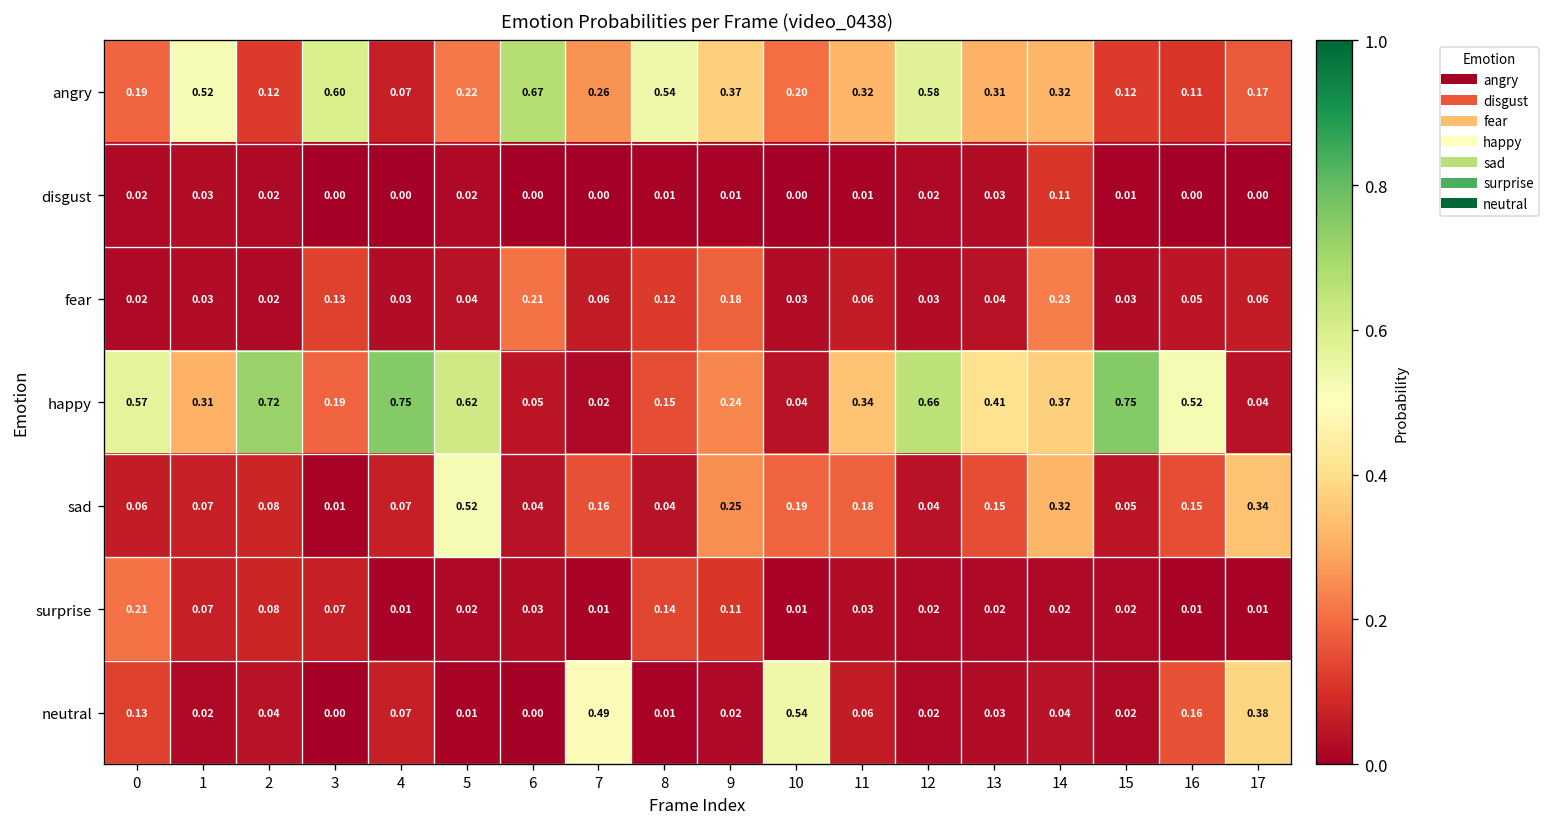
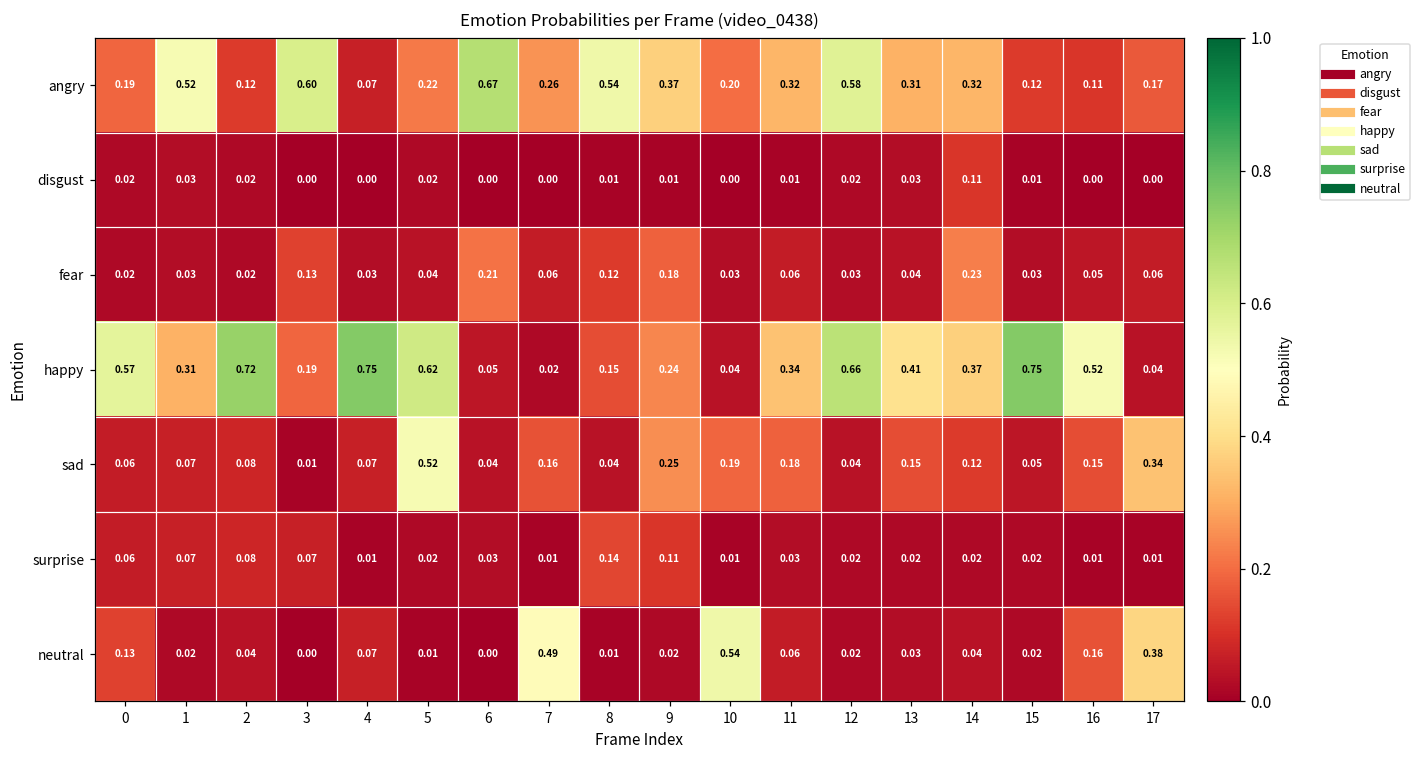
  {
    "angry": {
      "0": 0.19,
      "1": 0.52,
      "2": 0.12,
      "3": 0.60,
      "4": 0.07,
      "5": 0.22,
      "6": 0.67,
      "7": 0.26,
      "8": 0.54,
      "9": 0.37,
      "10": 0.20,
      "11": 0.32,
      "12": 0.58,
      "13": 0.31,
      "14": 0.32,
      "15": 0.12,
      "16": 0.11,
      "17": 0.17
    },
    "disgust": {
      "0": 0.02,
      "1": 0.03,
      "2": 0.02,
      "3": 0.00,
      "4": 0.00,
      "5": 0.02,
      "6": 0.00,
      "7": 0.00,
      "8": 0.01,
      "9": 0.01,
      "10": 0.00,
      "11": 0.01,
      "12": 0.02,
      "13": 0.03,
      "14": 0.11,
      "15": 0.01,
      "16": 0.00,
      "17": 0.00
    },
    "fear": {
      "0": 0.02,
      "1": 0.03,
      "2": 0.02,
      "3": 0.13,
      "4": 0.03,
      "5": 0.04,
      "6": 0.21,
      "7": 0.06,
      "8": 0.12,
      "9": 0.18,
      "10": 0.03,
      "11": 0.06,
      "12": 0.03,
      "13": 0.04,
      "14": 0.23,
      "15": 0.03,
      "16": 0.05,
      "17": 0.06
    },
    "happy": {
      "0": 0.57,
      "1": 0.31,
      "2": 0.72,
      "3": 0.19,
      "4": 0.75,
      "5": 0.62,
      "6": 0.05,
      "7": 0.02,
      "8": 0.15,
      "9": 0.24,
      "10": 0.04,
      "11": 0.34,
      "12": 0.66,
      "13": 0.41,
      "14": 0.37,
      "15": 0.75,
      "16": 0.52,
      "17": 0.04
    },
    "sad": {
      "0": 0.06,
      "1": 0.07,
      "2": 0.08,
      "3": 0.01,
      "4": 0.07,
      "5": 0.52,
      "6": 0.04,
      "7": 0.16,
      "8": 0.04,
      "9": 0.25,
      "10": 0.19,
      "11": 0.18,
      "12": 0.04,
      "13": 0.15,
-     "14": 0.32,
+     "14": 0.12,
      "15": 0.05,
      "16": 0.15,
      "17": 0.34
    },
    "surprise": {
-     "0": 0.21,
+     "0": 0.06,
      "1": 0.07,
      "2": 0.08,
      "3": 0.07,
      "4": 0.01,
      "5": 0.02,
      "6": 0.03,
      "7": 0.01,
      "8": 0.14,
      "9": 0.11,
      "10": 0.01,
      "11": 0.03,
      "12": 0.02,
      "13": 0.02,
      "14": 0.02,
      "15": 0.02,
      "16": 0.01,
      "17": 0.01
    },
    "neutral": {
      "0": 0.13,
      "1": 0.02,
      "2": 0.04,
      "3": 0.00,
      "4": 0.07,
      "5": 0.01,
      "6": 0.00,
      "7": 0.49,
      "8": 0.01,
      "9": 0.02,
      "10": 0.54,
      "11": 0.06,
      "12": 0.02,
      "13": 0.03,
      "14": 0.04,
      "15": 0.02,
      "16": 0.16,
      "17": 0.38
    }
  }
